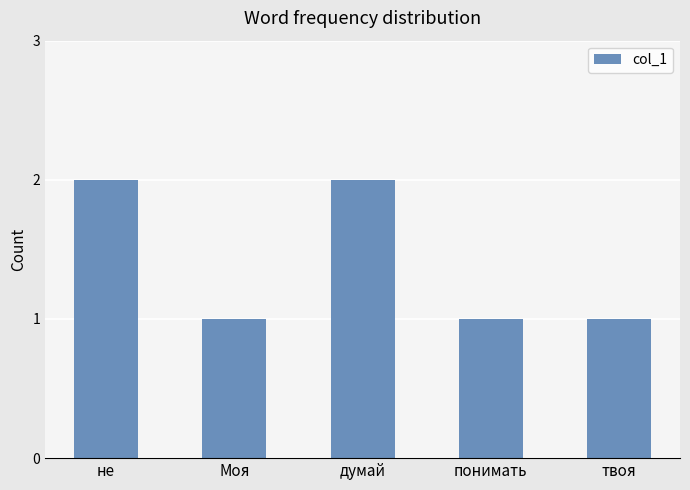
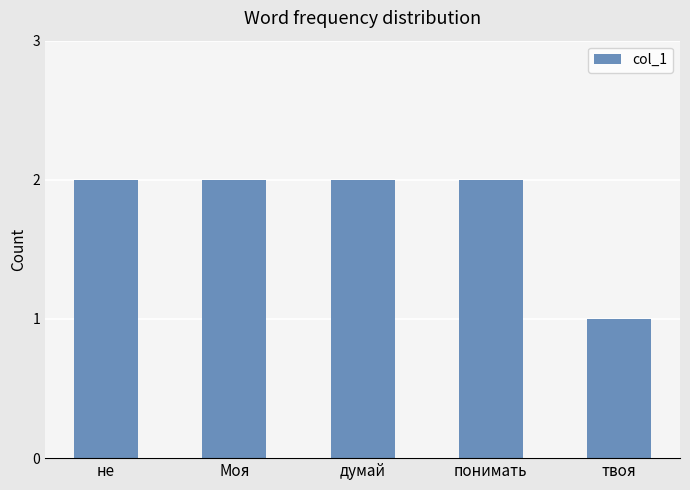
  {
    "не": 2,
-   "Моя": 1,
+   "Моя": 2,
    "думай": 2,
-   "понимать": 1,
+   "понимать": 2,
    "твоя": 1
  }
